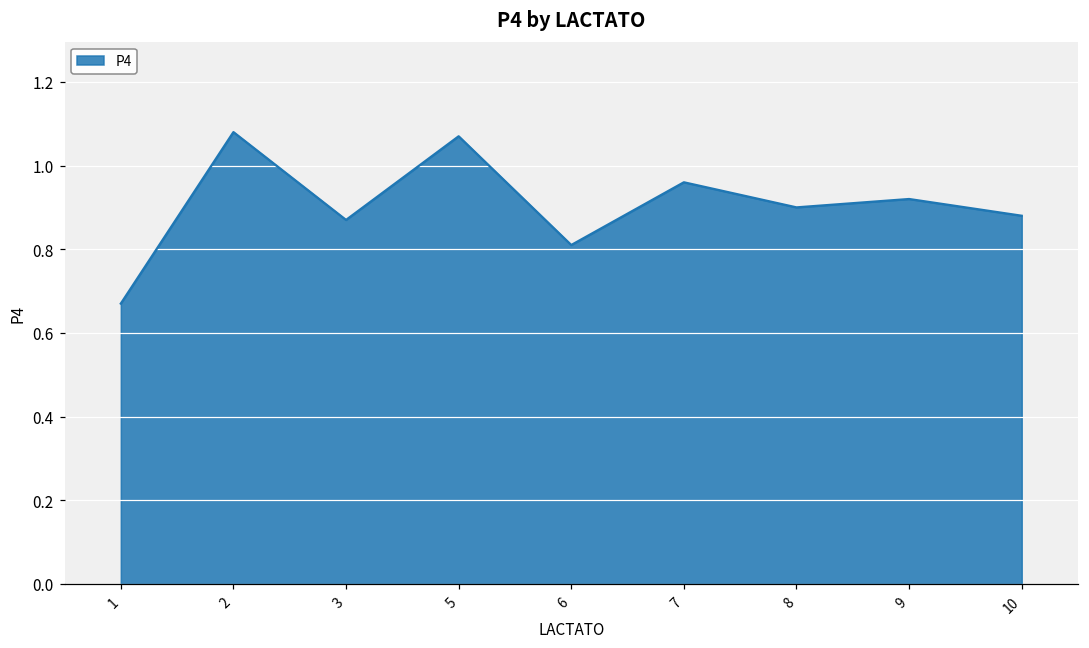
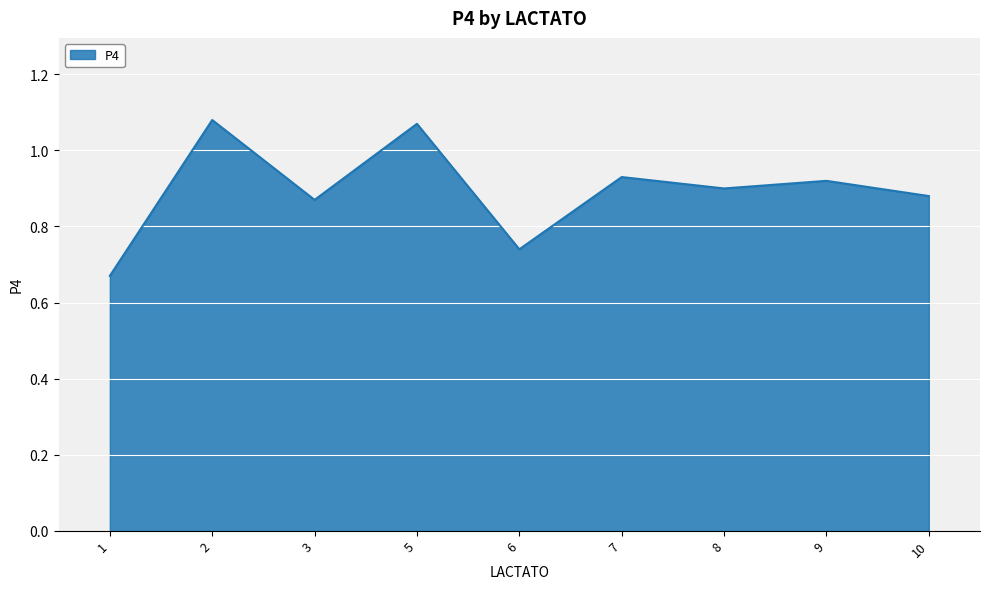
  {
    "1": 0.67,
    "2": 1.08,
    "3": 0.87,
    "5": 1.07,
-   "6": 0.81,
-   "7": 0.96,
+   "6": 0.74,
+   "7": 0.93,
    "8": 0.90,
    "9": 0.92,
    "10": 0.88
  }
